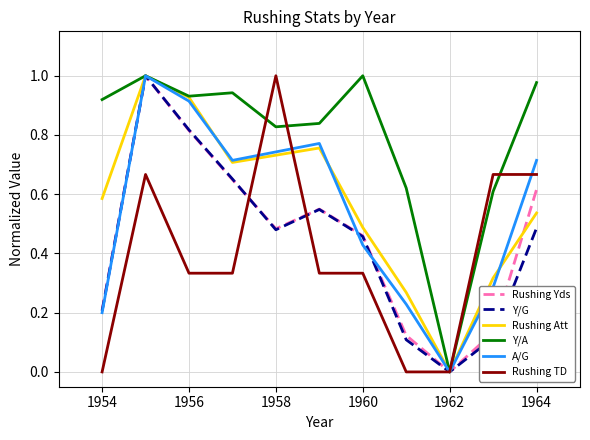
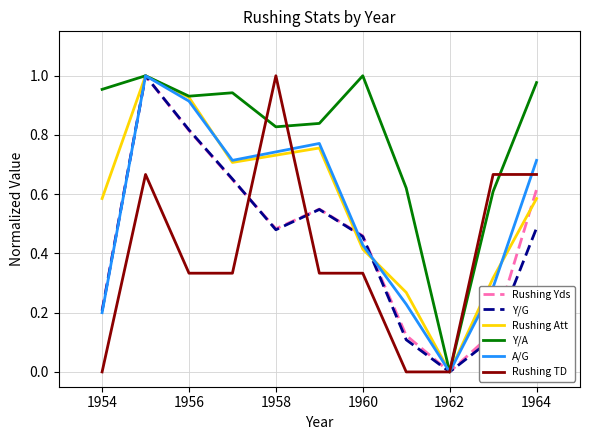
  {
    "Rushing Yds": {
      "1964": 0.62
    },
    "Y/G": {
      "1964": 0.49
    },
    "Rushing Att": {
      "1954": 0.59,
      "1958": 0.73,
-     "1960": 0.49,
-     "1964": 0.54
+     "1960": 0.41,
+     "1964": 0.59
    },
    "Y/A": {
-     "1954": 0.92,
+     "1954": 0.95,
      "1958": 0.83,
      "1960": 1.00,
      "1964": 0.98
    },
    "A/G": {
      "1956": 0.91,
      "1958": 0.74,
      "1960": 0.43,
      "1964": 0.71
    },
    "Rushing TD": {
      "1954": 0.00,
      "1956": 0.33,
      "1958": 1.00,
      "1960": 0.33,
      "1964": 0.67
    }
  }
